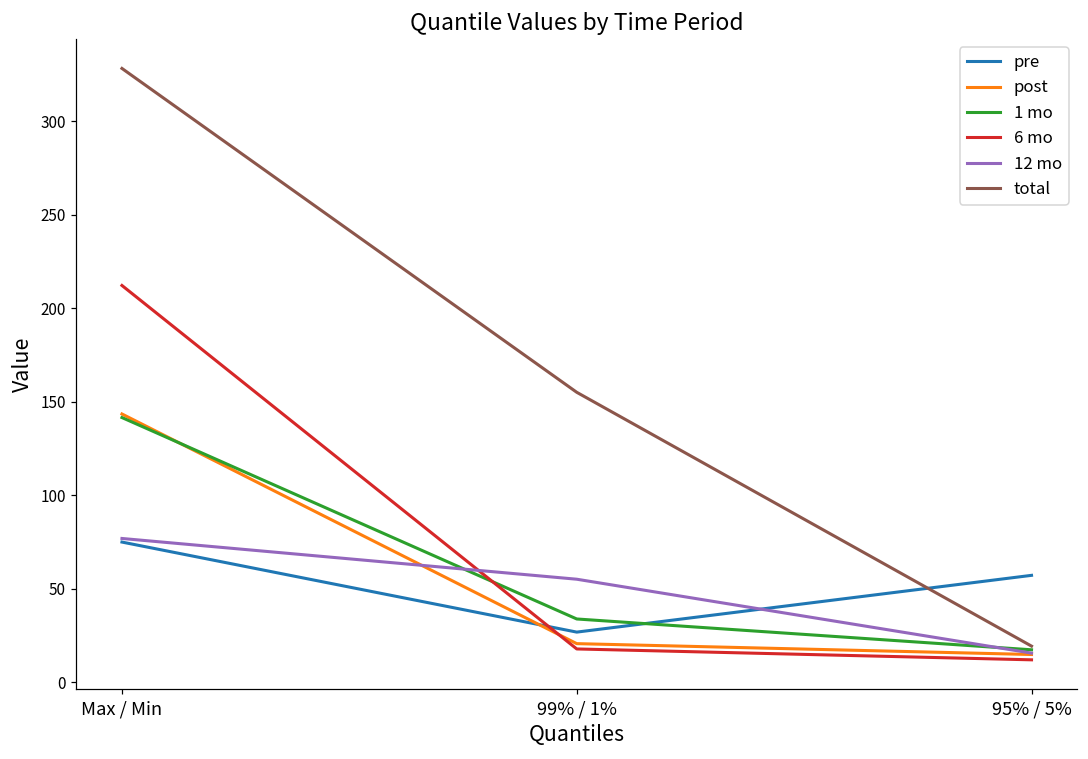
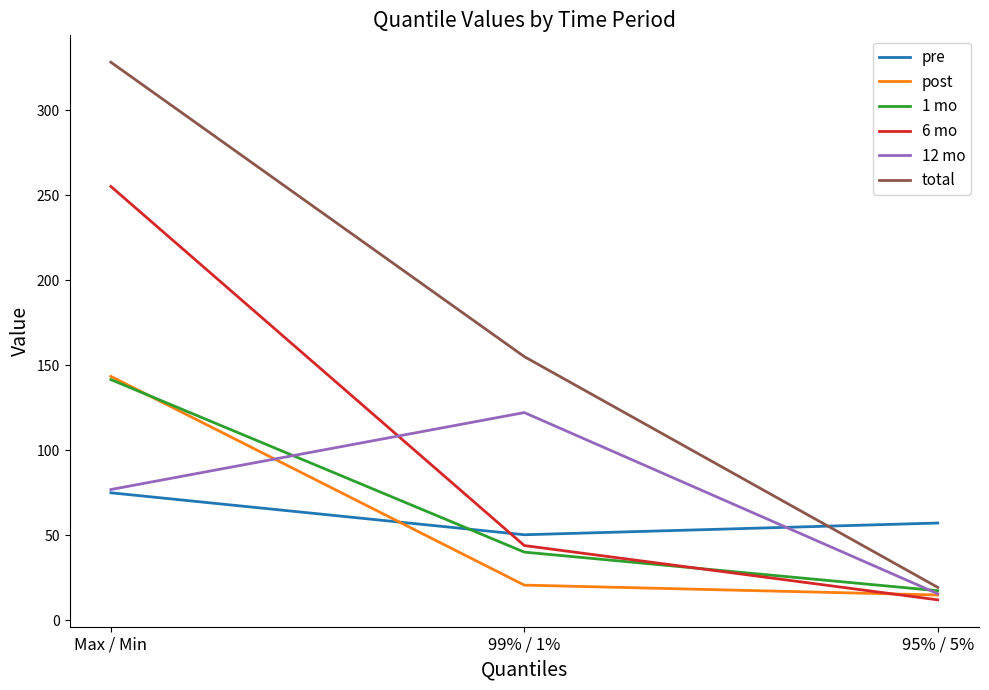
  {
    "pre": {
      "Max / Min": 75,
-     "99% / 1%": 27,
+     "99% / 1%": 50,
      "95% / 5%": 57
    },
    "post": {
      "Max / Min": 143,
      "99% / 1%": 21
    },
    "1 mo": {
      "Max / Min": 142,
-     "99% / 1%": 34,
+     "99% / 1%": 40,
      "95% / 5%": 17
    },
    "6 mo": {
-     "Max / Min": 212,
-     "99% / 1%": 18,
+     "Max / Min": 255,
+     "99% / 1%": 44,
      "95% / 5%": 12
    },
    "12 mo": {
      "Max / Min": 77,
-     "99% / 1%": 55
+     "99% / 1%": 122
    },
    "total": {
      "Max / Min": 328,
      "99% / 1%": 155,
      "95% / 5%": 19
    }
  }
